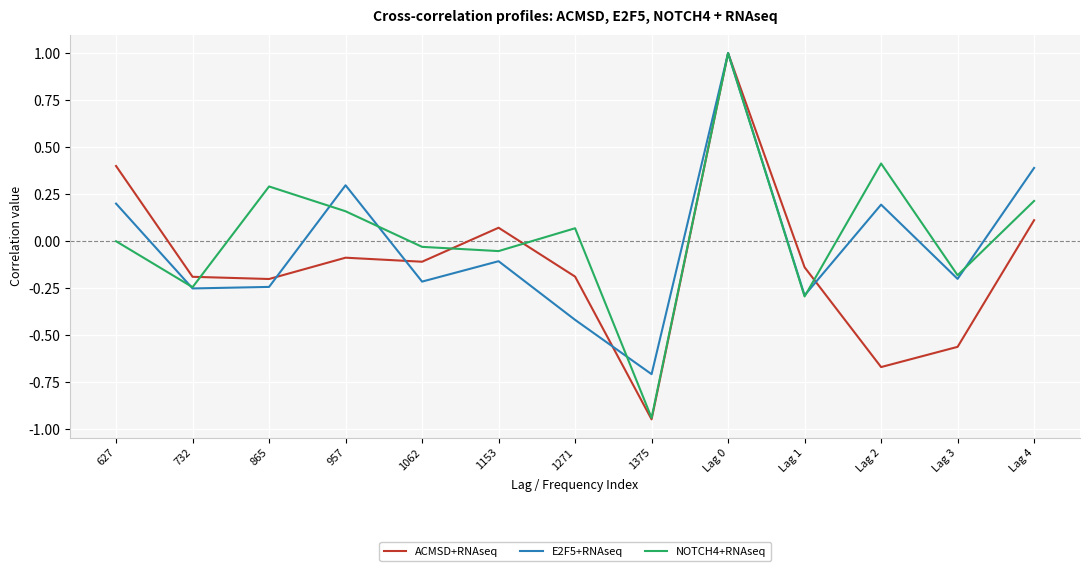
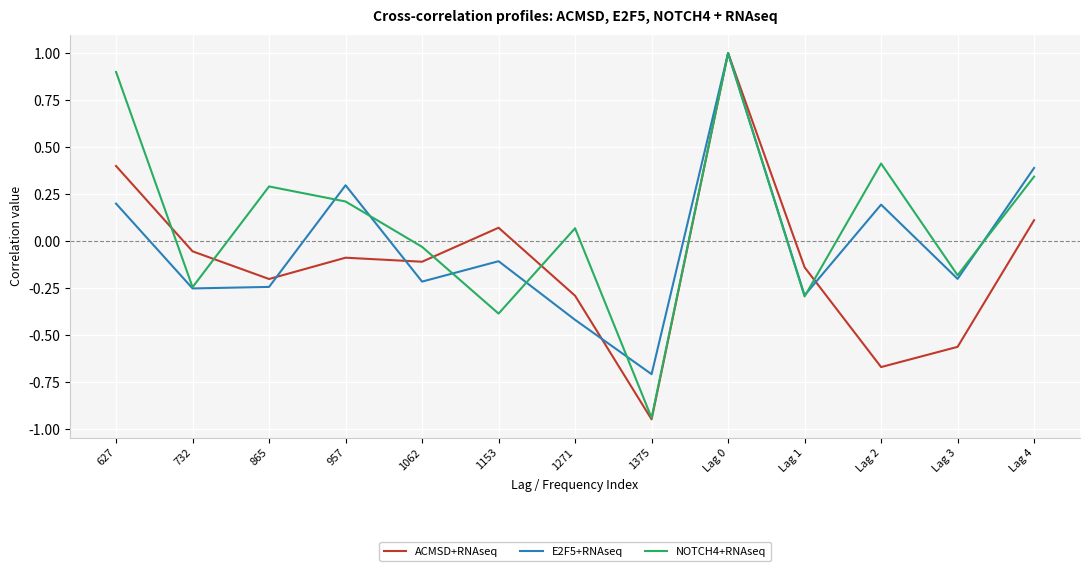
  {
    "ACMSD+RNAseq": {
      "627": 0.40,
-     "732": -0.19,
+     "732": -0.05,
      "865": -0.20,
      "957": -0.09,
      "1062": -0.11,
      "1153": 0.07,
-     "1271": -0.19,
+     "1271": -0.29,
      "Lag 1": -0.14,
      "Lag 2": -0.67,
      "Lag 3": -0.56,
      "Lag 4": 0.11
    },
    "E2F5+RNAseq": {
      "627": 0.20,
      "865": -0.24,
      "957": 0.30,
      "1062": -0.21,
      "1153": -0.11,
      "1271": -0.42,
      "1375": -0.71,
      "Lag 2": 0.19,
      "Lag 3": -0.20,
      "Lag 4": 0.39
    },
    "NOTCH4+RNAseq": {
-     "627": 0.0,
+     "627": 0.9,
      "865": 0.29,
-     "957": 0.16,
+     "957": 0.21,
      "1062": -0.03,
-     "1153": -0.05,
+     "1153": -0.38,
      "1271": 0.07,
      "Lag 2": 0.41,
      "Lag 3": -0.18,
-     "Lag 4": 0.21
+     "Lag 4": 0.34
    }
  }
